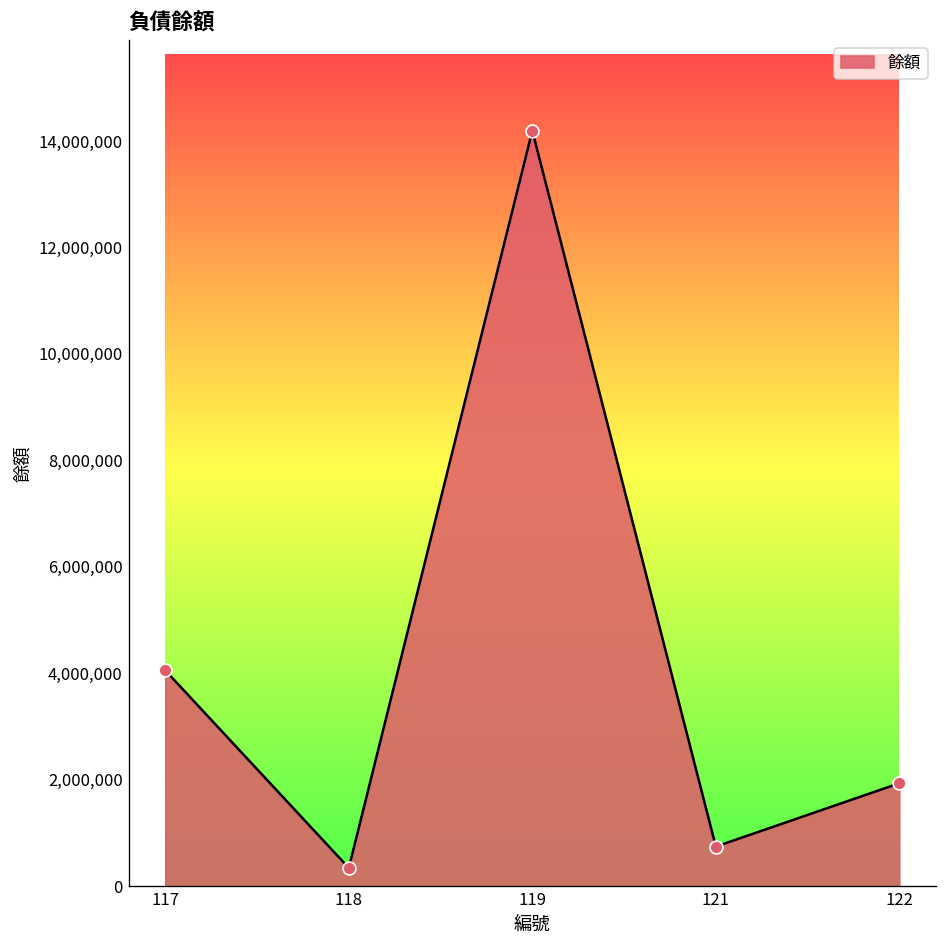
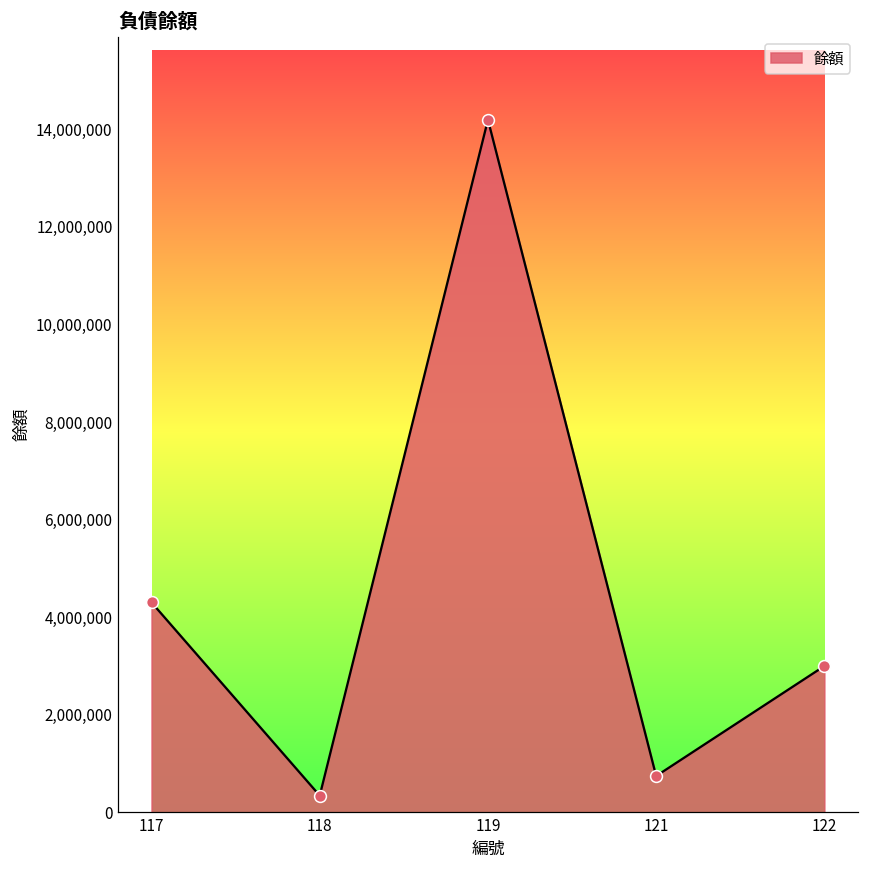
  {
-   "117": "4,100,000",
+   "117": "4,300,000",
    "118": "300,000",
    "119": "14,200,000",
    "121": "700,000",
-   "122": "1,900,000"
+   "122": "3,000,000"
  }
